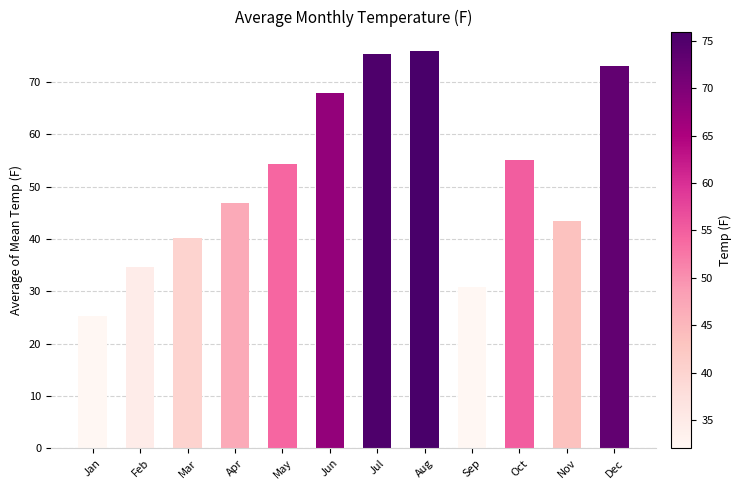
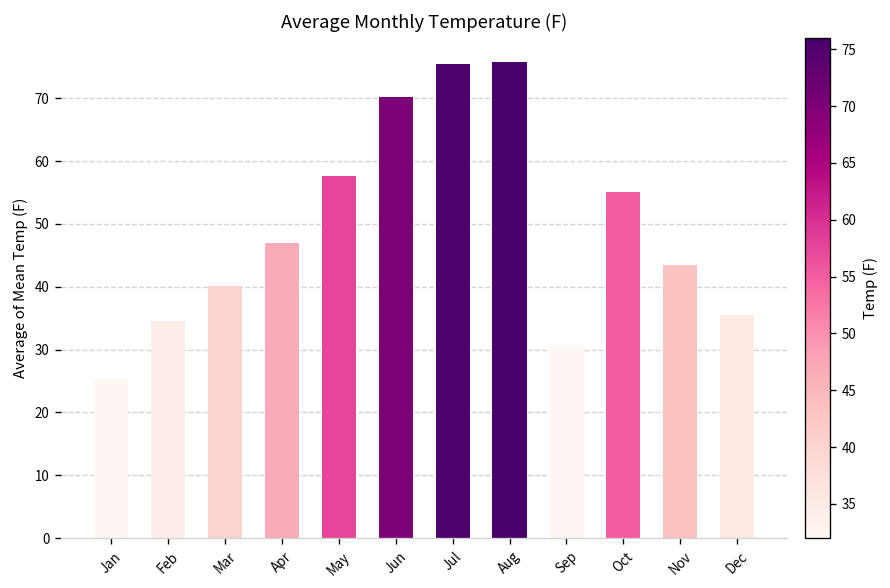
  {
    "Jan": 25,
    "Feb": 35,
    "Mar": 40,
    "Apr": 47,
-   "May": 54,
-   "Jun": 68,
+   "May": 58,
+   "Jun": 70,
    "Jul": 75,
    "Aug": 76,
    "Sep": 31,
    "Oct": 55,
    "Nov": 43,
-   "Dec": 73
+   "Dec": 36
  }
